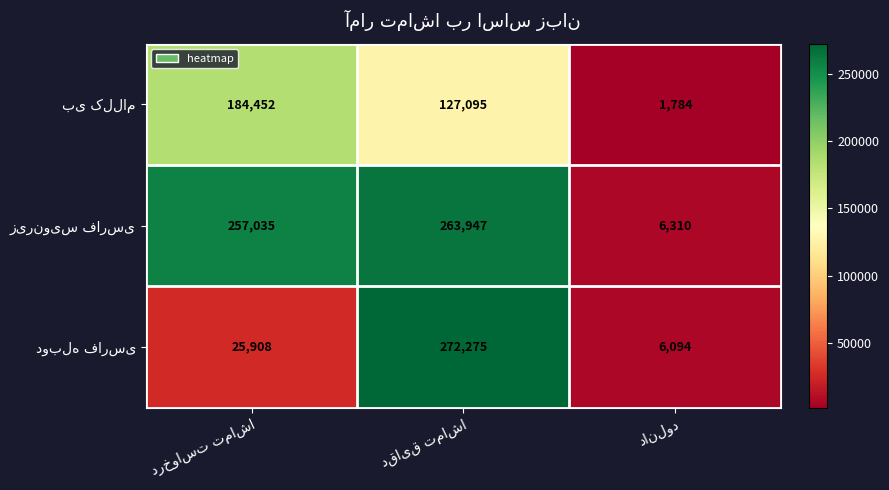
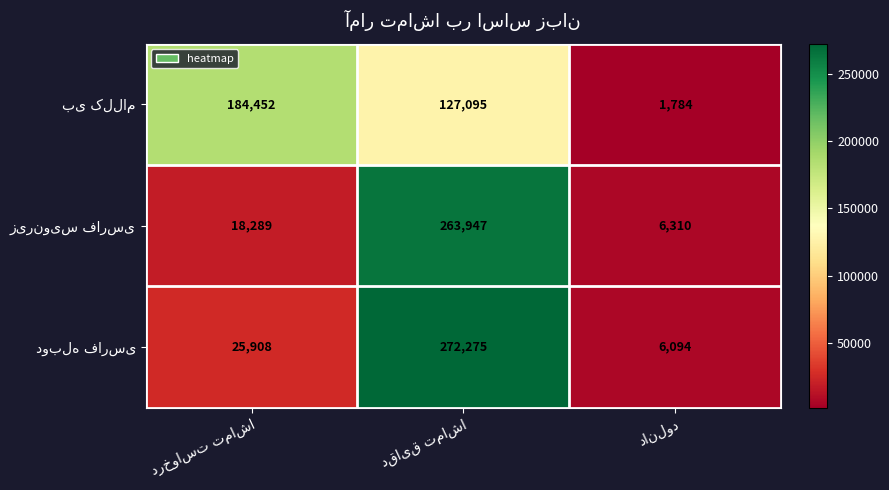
  {
    "بی کللام": {
      "درخواست تماشا": "184,452",
      "دقایق تماشا": "127,095",
      "دانلود": "1,784"
    },
    "زیرنویس فارسی": {
-     "درخواست تماشا": "257,035",
+     "درخواست تماشا": "18,289",
      "دقایق تماشا": "263,947",
      "دانلود": "6,310"
    },
    "دوبله فارسی": {
      "درخواست تماشا": "25,908",
      "دقایق تماشا": "272,275",
      "دانلود": "6,094"
    }
  }
